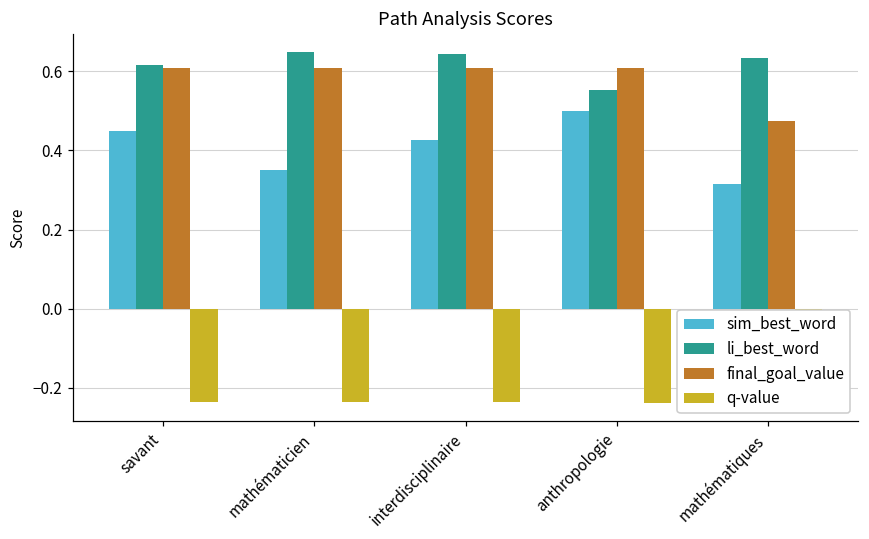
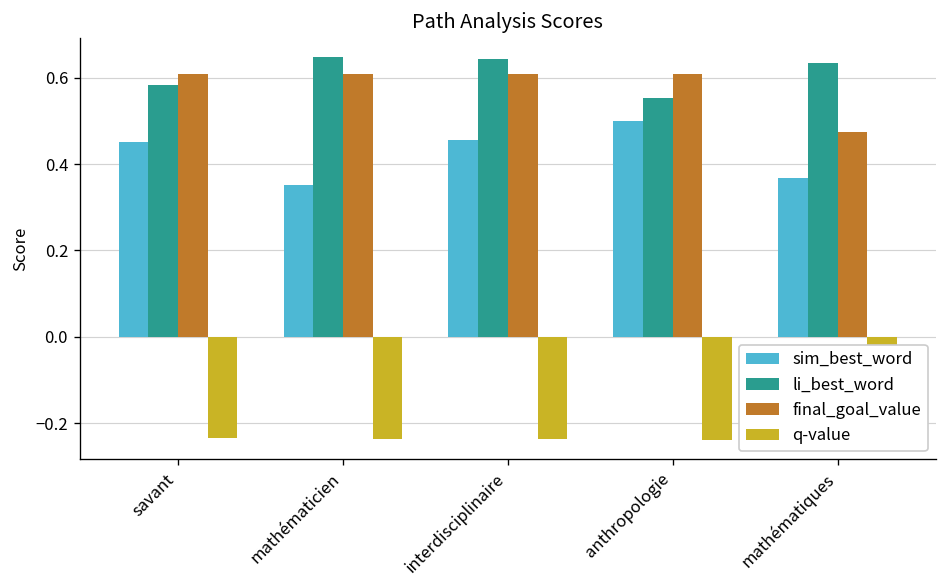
  {
    "sim_best_word": {
      "savant": 0.45,
      "mathématicien": 0.35,
-     "interdisciplinaire": 0.42,
+     "interdisciplinaire": 0.45,
      "anthropologie": 0.50,
-     "mathématiques": 0.32
+     "mathématiques": 0.37
    },
    "li_best_word": {
-     "savant": 0.62,
+     "savant": 0.58,
      "mathématicien": 0.65,
      "interdisciplinaire": 0.64,
      "anthropologie": 0.55,
      "mathématiques": 0.63
    }
  }
